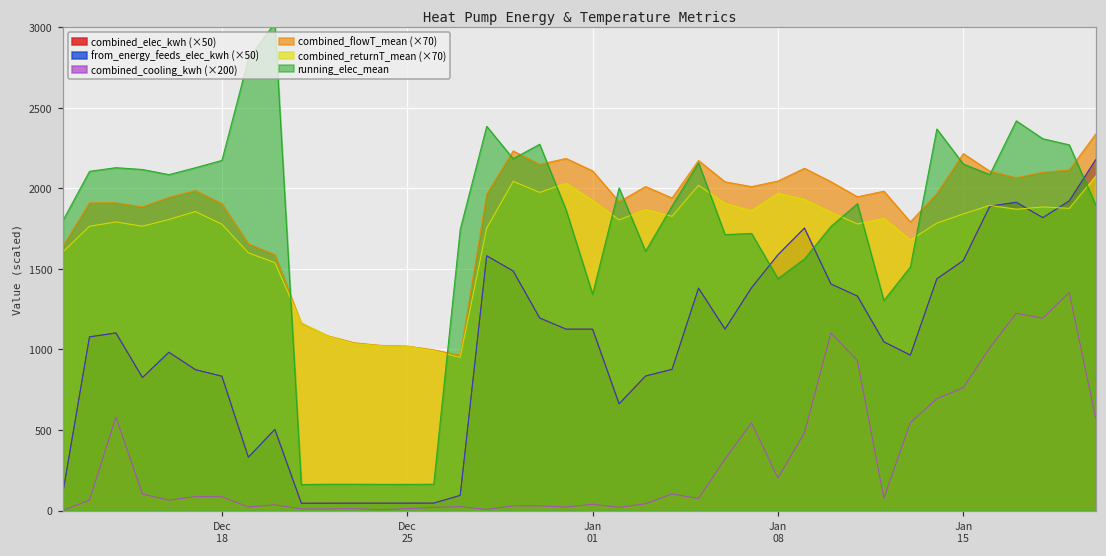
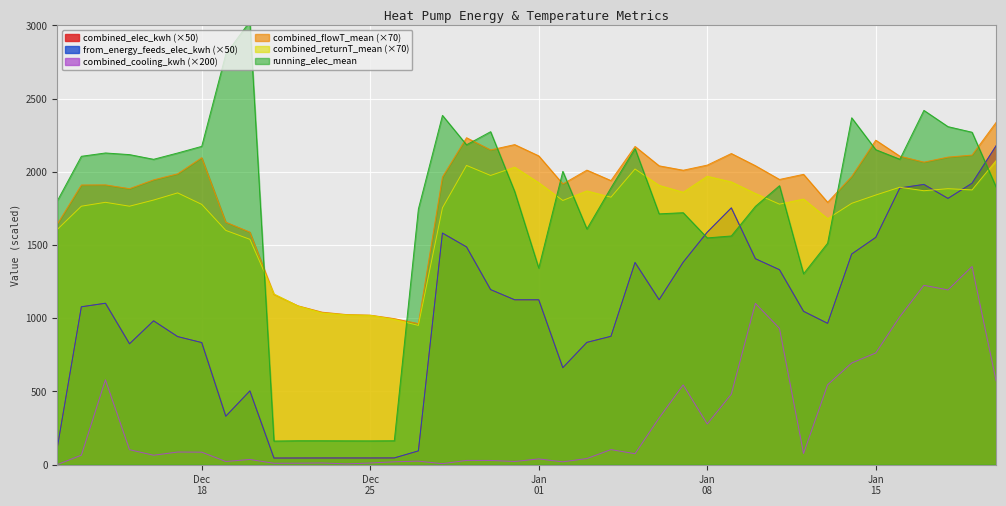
  {
    "combined_cooling_kwh (×200)": {
      "Dec 18": 90,
      "Dec 25": 10,
      "Jan 01": 40,
-     "Jan 08": 200,
+     "Jan 08": 280,
      "Jan 15": 760
    },
    "combined_flowT_mean (×70)": {
-     "Dec 18": 1900,
+     "Dec 18": 2100,
      "Jan 01": 2110,
      "Jan 08": 2050,
      "Jan 15": 2220
    },
    "combined_returnT_mean (×70)": {
      "Dec 18": 1780,
      "Jan 01": 1930,
      "Jan 08": 1970,
      "Jan 15": 1840
    },
    "running_elec_mean": {
      "Dec 18": 2170,
      "Dec 25": 160,
      "Jan 01": 1340,
-     "Jan 08": 1440,
+     "Jan 08": 1550,
      "Jan 15": 2150
    }
  }
